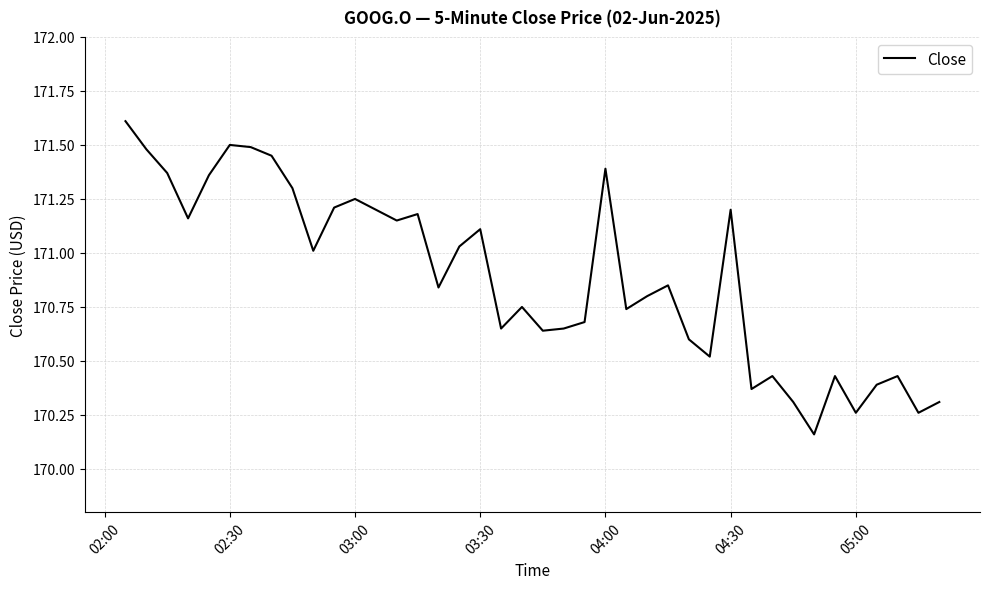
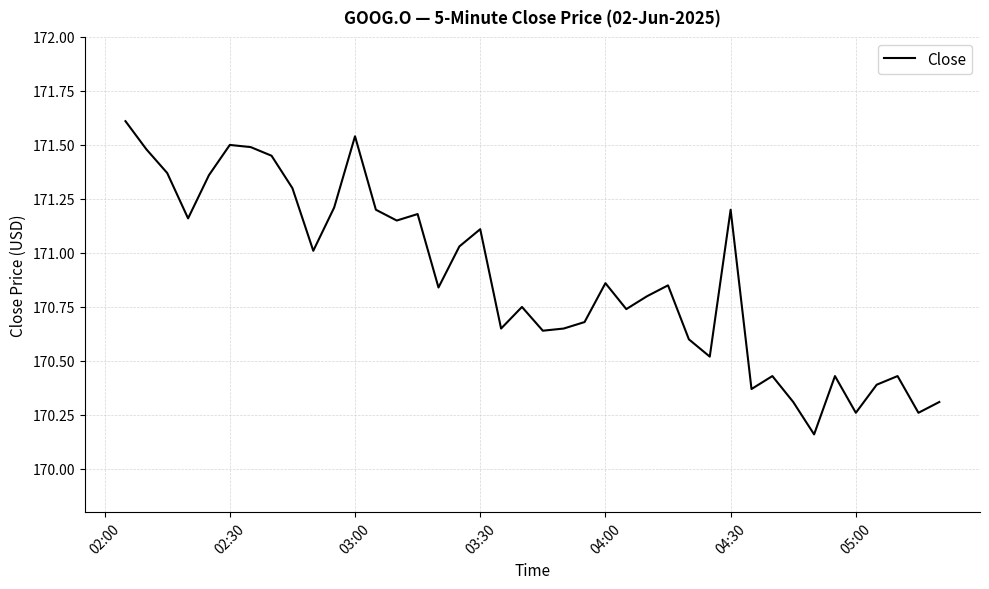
  {
    "02:30": 171.50,
-   "03:00": 171.25,
+   "03:00": 171.54,
    "03:30": 171.11,
-   "04:00": 171.39,
+   "04:00": 170.86,
    "04:30": 171.20,
    "05:00": 170.26
  }
